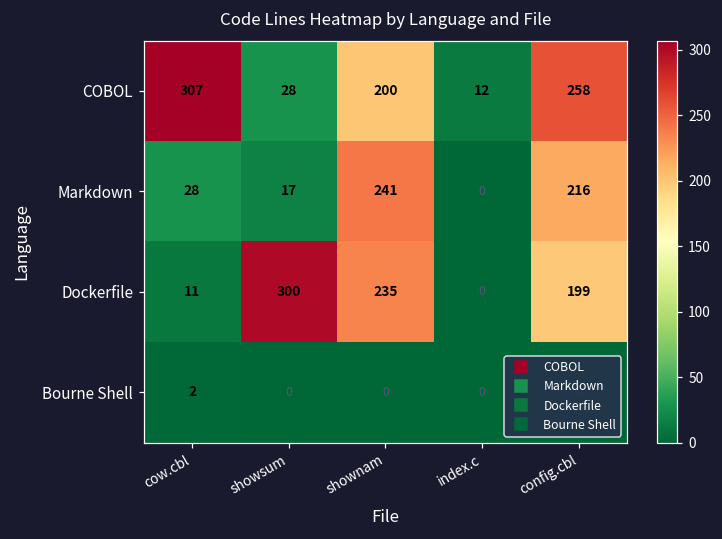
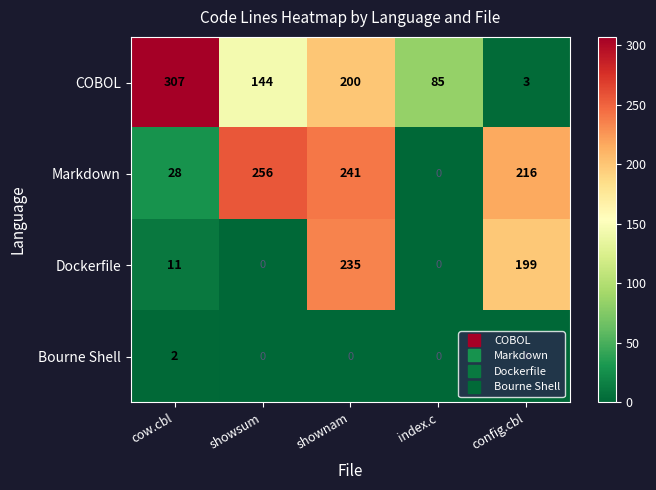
  {
    "COBOL": {
      "cow.cbl": 307,
-     "showsum": 28,
+     "showsum": 144,
      "shownam": 200,
-     "index.c": 12,
-     "config.cbl": 258
+     "index.c": 85,
+     "config.cbl": 3
    },
    "Markdown": {
      "cow.cbl": 28,
-     "showsum": 17,
+     "showsum": 256,
      "shownam": 241,
      "index.c": 0,
      "config.cbl": 216
    },
    "Dockerfile": {
      "cow.cbl": 11,
-     "showsum": 300,
+     "showsum": 0,
      "shownam": 235,
      "index.c": 0,
      "config.cbl": 199
    },
    "Bourne Shell": {
      "cow.cbl": 2,
      "showsum": 0,
      "shownam": 0,
      "index.c": 0
    }
  }
